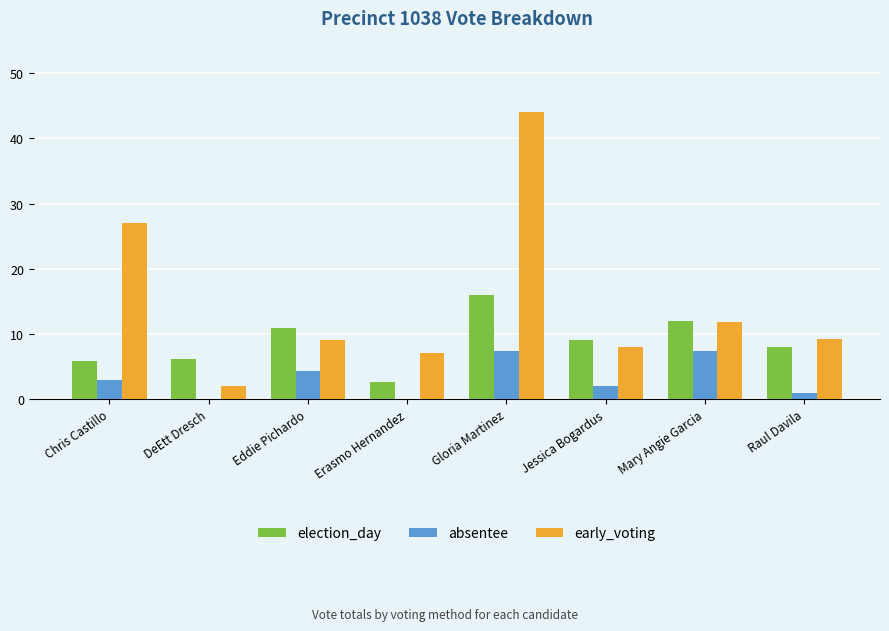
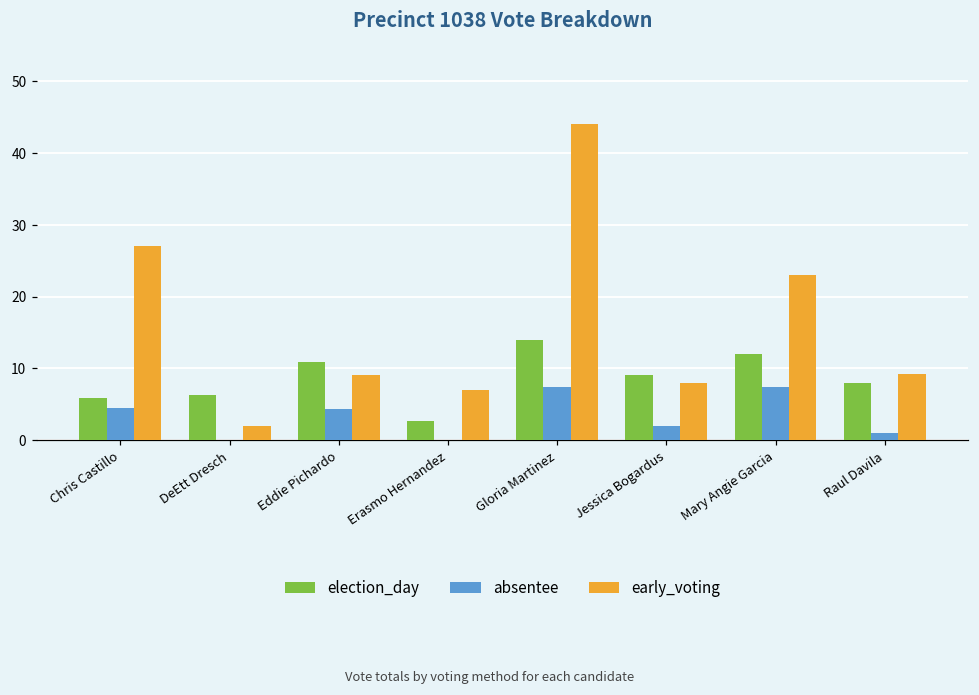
  {
    "election_day": {
      "Chris Castillo": 6,
      "DeEtt Dresch": 6,
      "Eddie Pichardo": 11,
      "Erasmo Hernandez": 3,
-     "Gloria Martinez": 16,
+     "Gloria Martinez": 14,
      "Jessica Bogardus": 9,
      "Mary Angie Garcia": 12,
      "Raul Davila": 8
    },
    "absentee": {
-     "Chris Castillo": 3,
+     "Chris Castillo": 5,
      "DeEtt Dresch": 0,
      "Eddie Pichardo": 4,
      "Erasmo Hernandez": 0,
      "Gloria Martinez": 7,
      "Jessica Bogardus": 2,
      "Mary Angie Garcia": 7,
      "Raul Davila": 1
    },
    "early_voting": {
      "Chris Castillo": 27,
      "DeEtt Dresch": 2,
      "Eddie Pichardo": 9,
      "Erasmo Hernandez": 7,
      "Gloria Martinez": 44,
      "Jessica Bogardus": 8,
-     "Mary Angie Garcia": 12,
+     "Mary Angie Garcia": 23,
      "Raul Davila": 9
    }
  }
